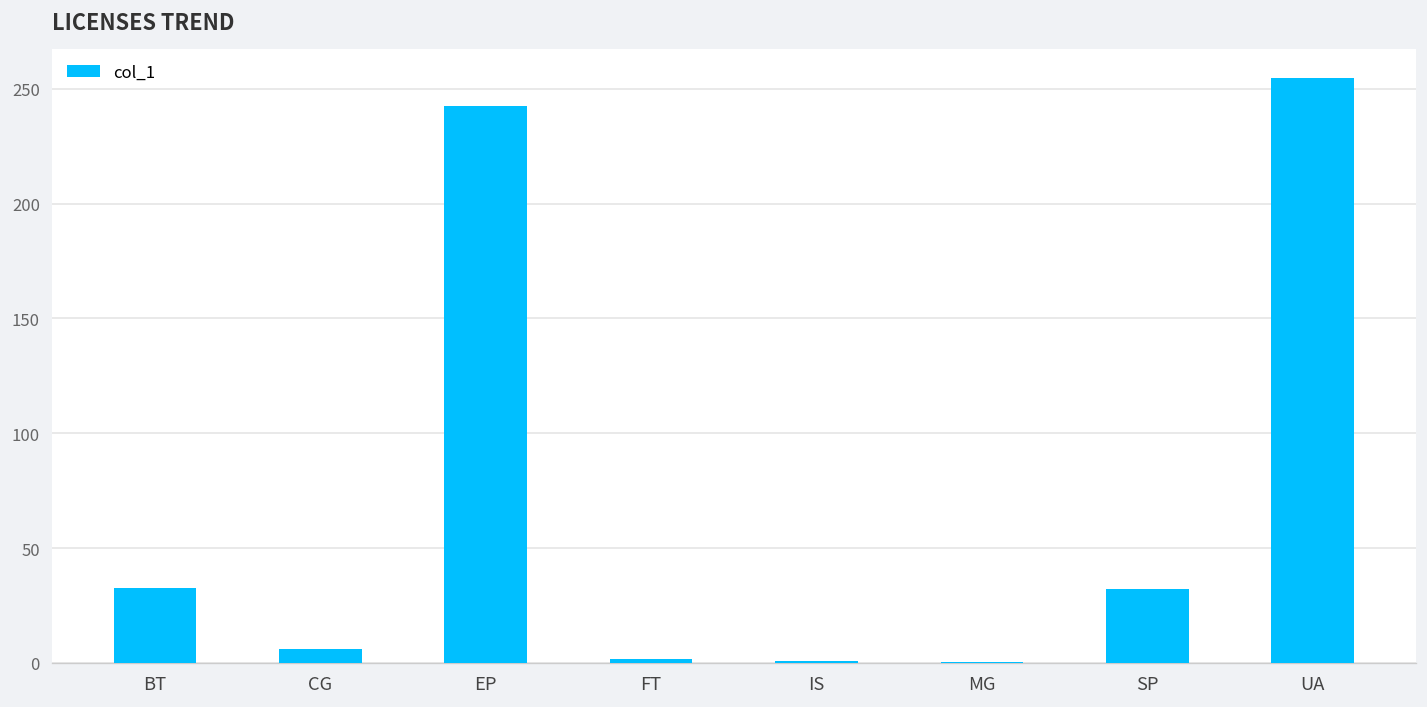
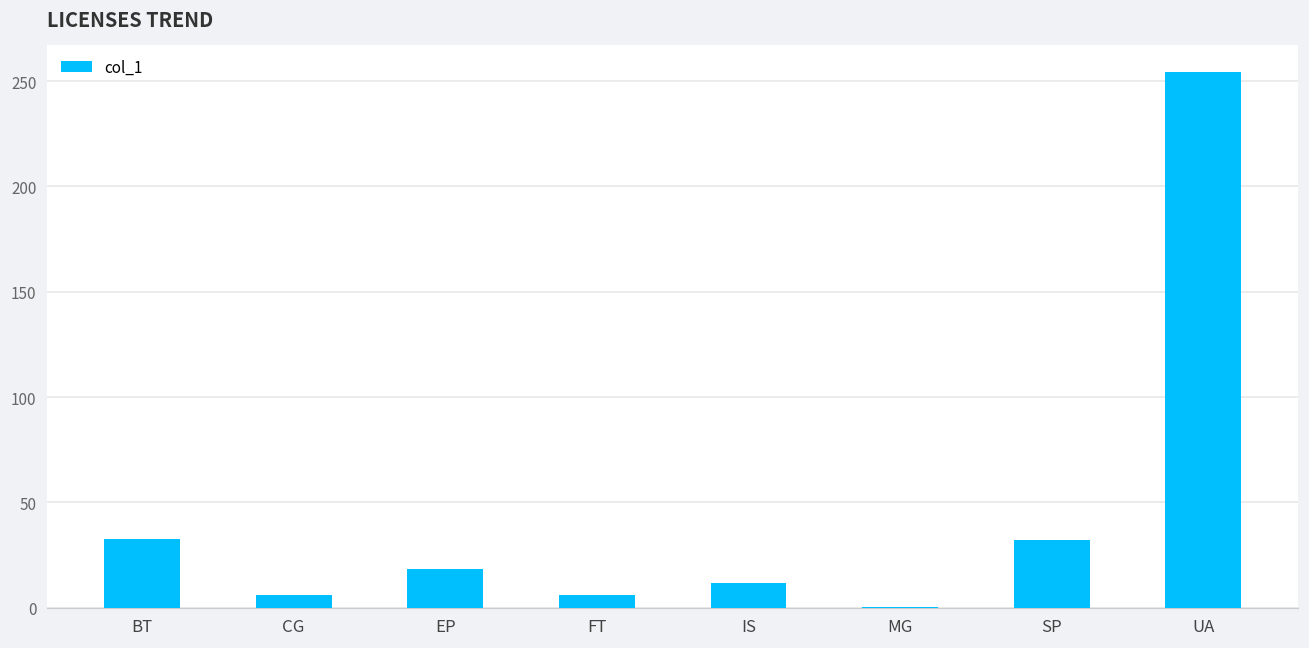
  {
    "BT": 33,
    "CG": 6,
-   "EP": 242,
-   "FT": 2,
-   "IS": 1,
+   "EP": 18,
+   "FT": 6,
+   "IS": 12,
    "SP": 32,
    "UA": 255
  }
